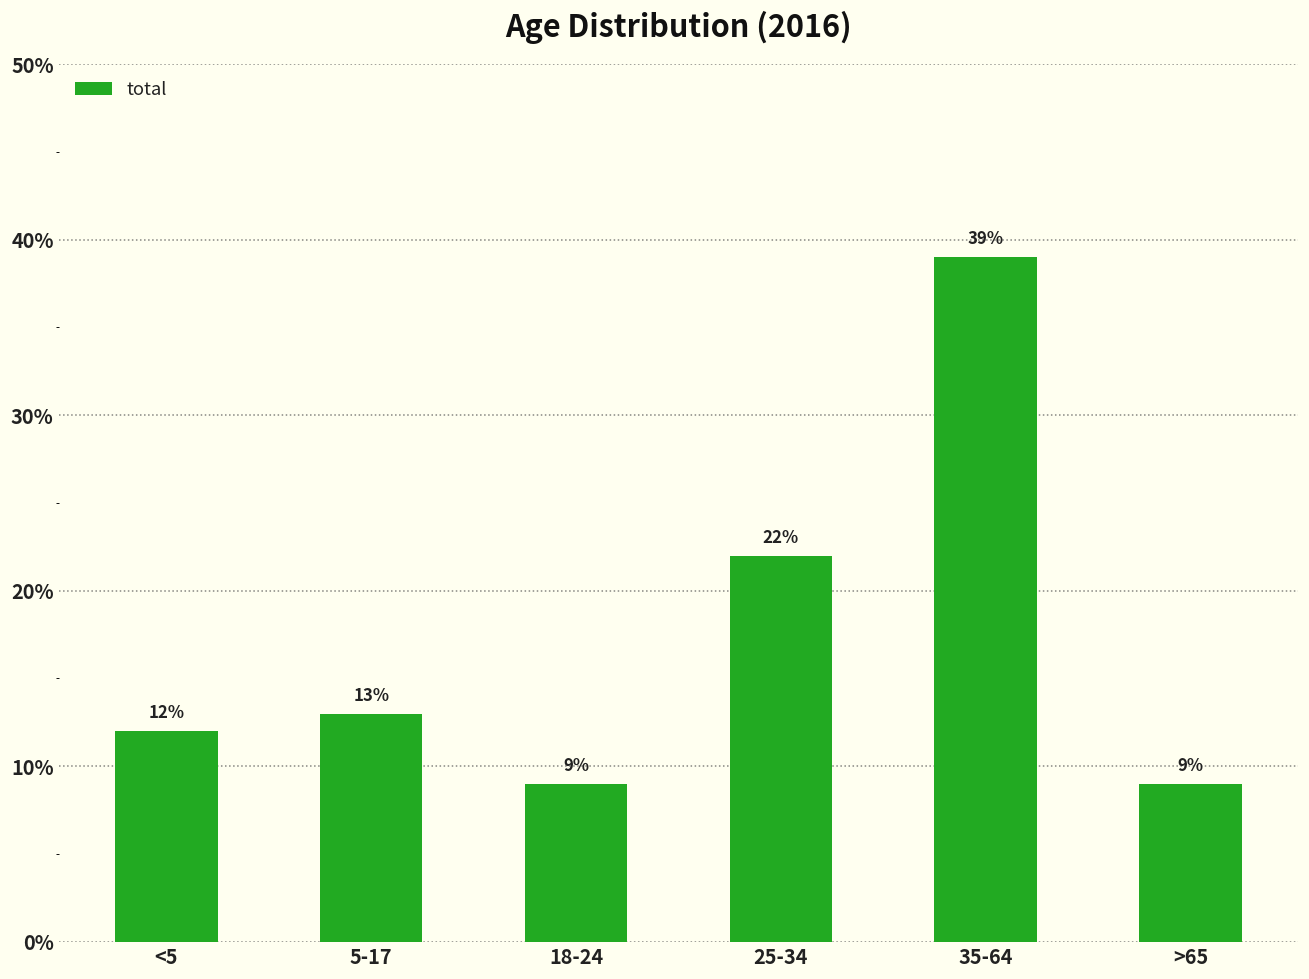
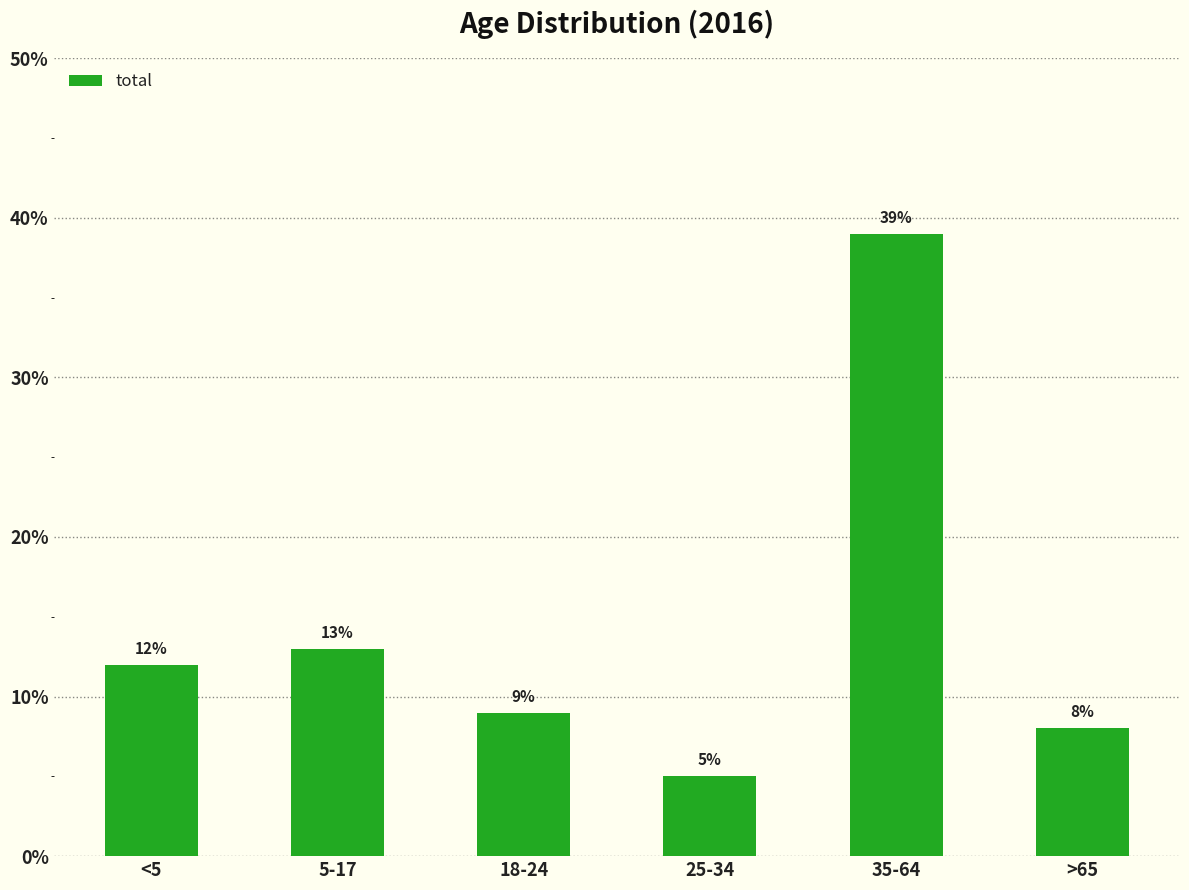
  {
    "<5": "12%",
    "5-17": "13%",
    "18-24": "9%",
-   "25-34": "22%",
+   "25-34": "5%",
    "35-64": "39%",
-   ">65": "9%"
+   ">65": "8%"
  }
